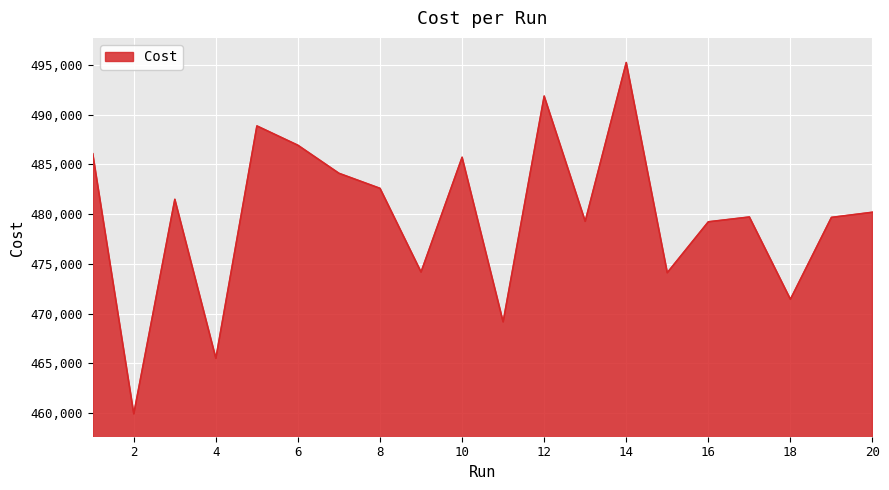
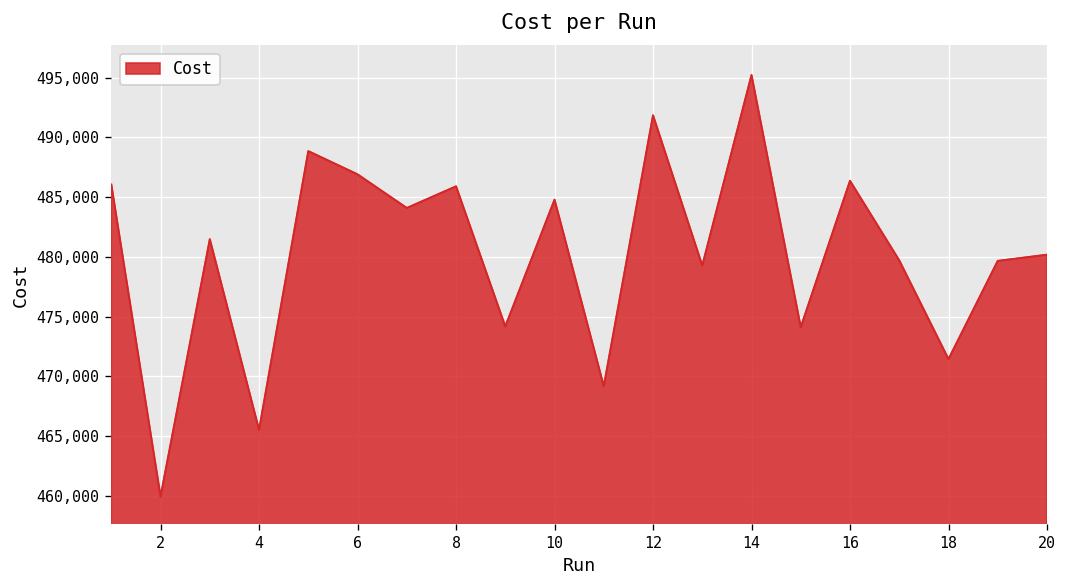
  {
    "2": "460,000",
    "4": "466,000",
    "6": "487,000",
-   "8": "483,000",
-   "10": "486,000",
+   "8": "486,000",
+   "10": "485,000",
    "12": "492,000",
    "14": "495,000",
-   "16": "479,000",
+   "16": "486,000",
    "18": "471,000",
    "20": "480,000"
  }
